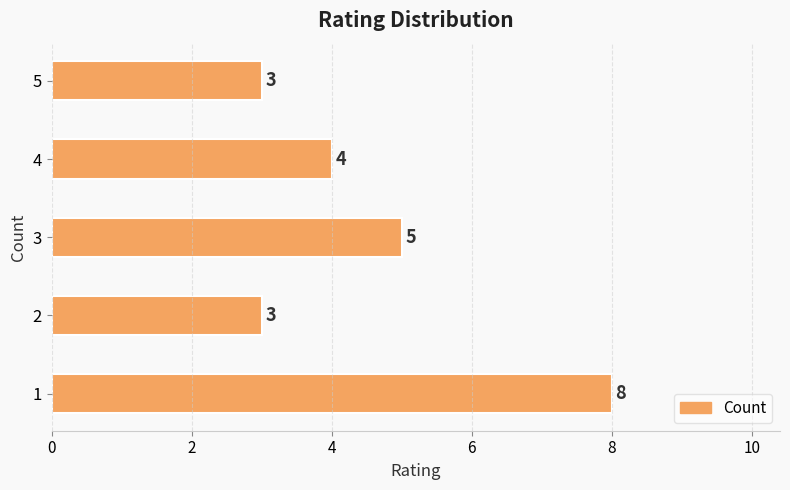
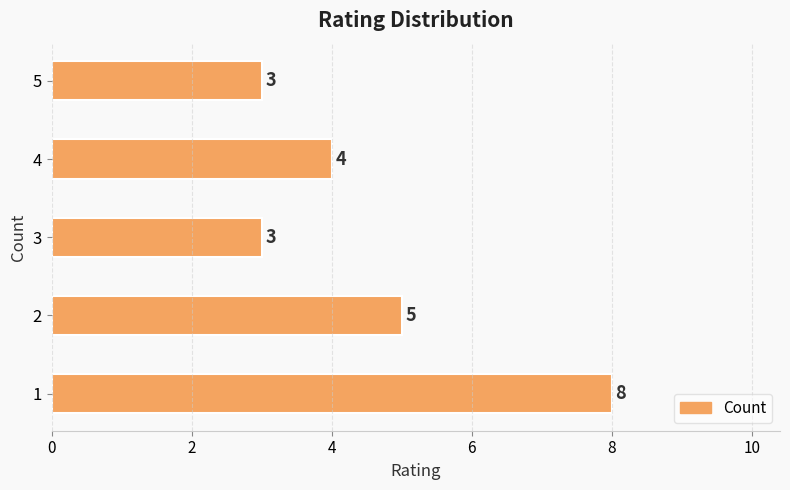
  {
    "5": 3,
    "4": 4,
-   "3": 5,
-   "2": 3,
+   "3": 3,
+   "2": 5,
    "1": 8
  }
